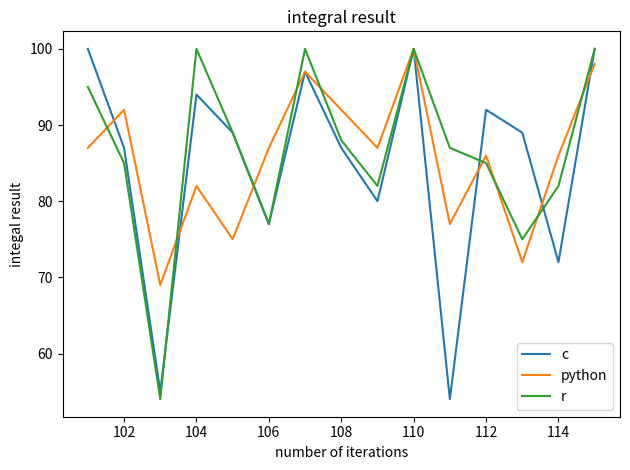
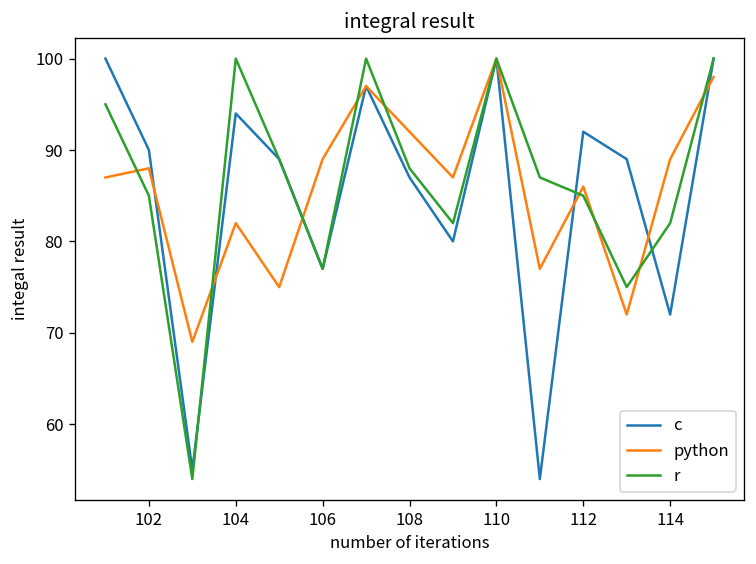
  {
    "c": {
-     "102": 87,
+     "102": 90,
      "104": 94,
      "108": 87,
      "112": 92,
      "114": 72
    },
    "python": {
-     "102": 92,
+     "102": 88,
      "104": 82,
-     "106": 87,
+     "106": 89,
      "108": 92,
      "112": 86,
-     "114": 86
+     "114": 89
    },
    "r": {
      "102": 85,
      "104": 100,
      "108": 88,
      "112": 85,
      "114": 82
    }
  }
